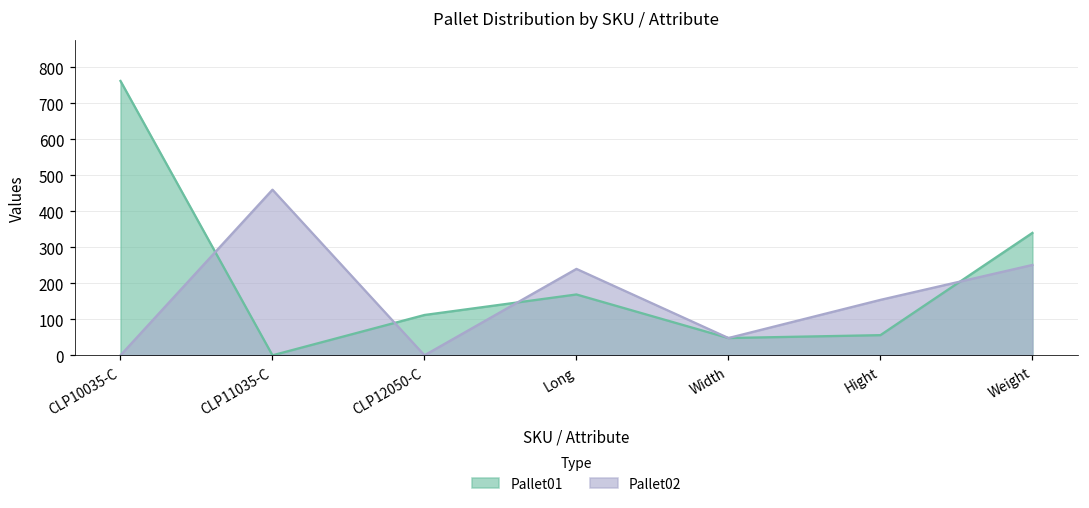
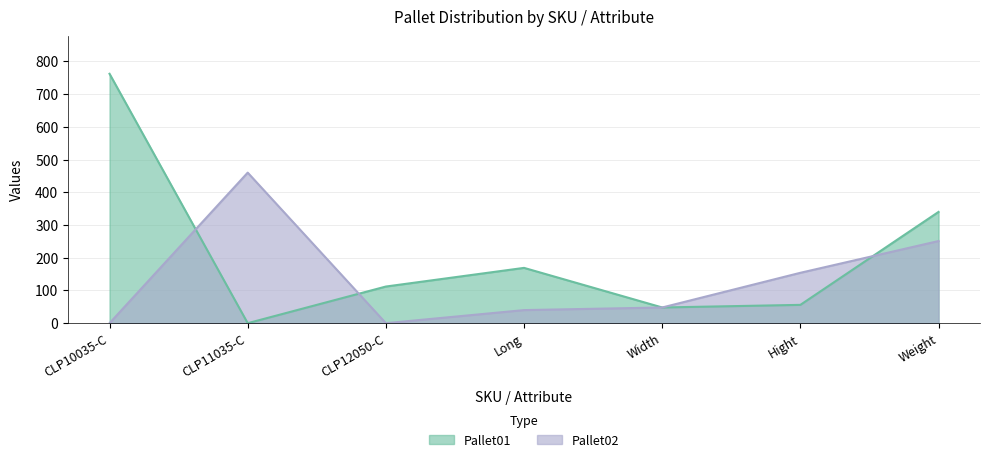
  {
    "Pallet01": {
      "CLP10035-C": 760,
      "CLP11035-C": 0,
      "CLP12050-C": 110,
      "Long": 170,
      "Hight": 60,
      "Weight": 340
    },
    "Pallet02": {
      "CLP10035-C": 0,
      "CLP11035-C": 460,
      "CLP12050-C": 0,
-     "Long": 240,
+     "Long": 40,
      "Hight": 150,
      "Weight": 250
    }
  }
